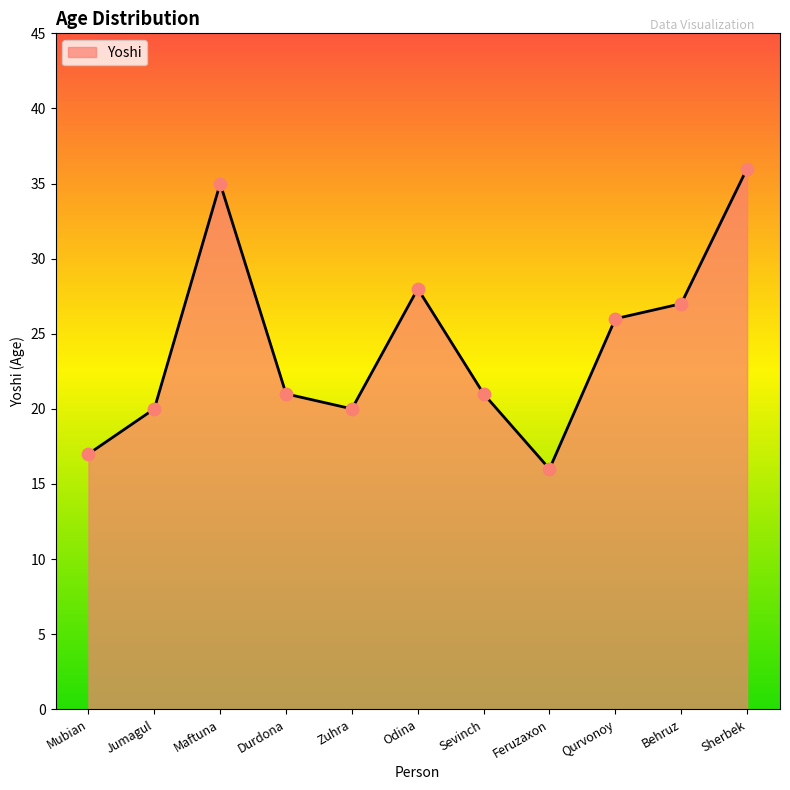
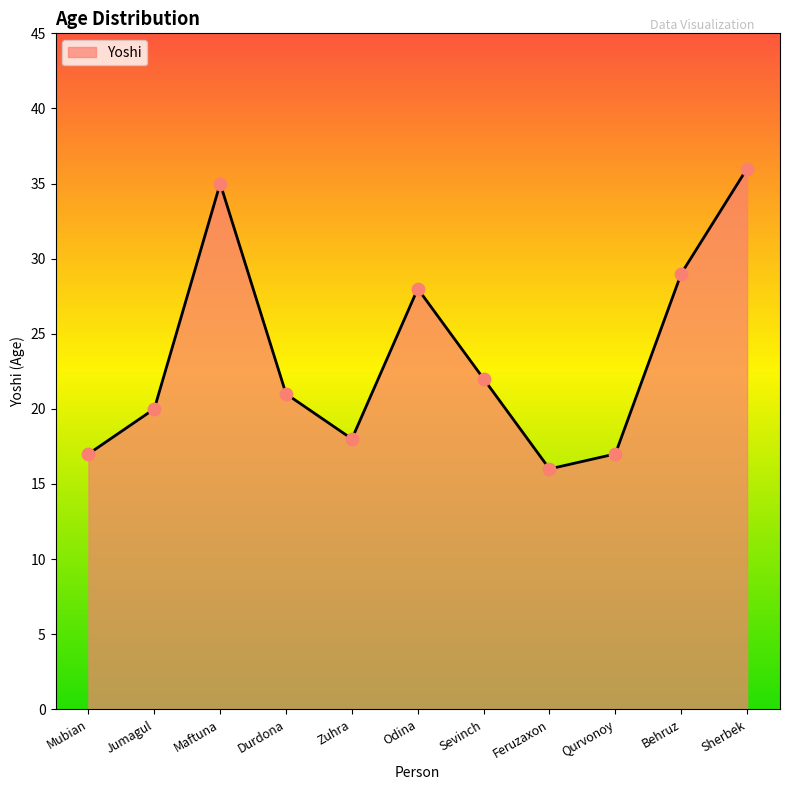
  {
    "Mubian": 17,
    "Jumagul": 20,
    "Maftuna": 35,
    "Durdona": 21,
-   "Zuhra": 20,
+   "Zuhra": 18,
    "Odina": 28,
-   "Sevinch": 21,
+   "Sevinch": 22,
    "Feruzaxon": 16,
-   "Qurvonoy": 26,
-   "Behruz": 27,
+   "Qurvonoy": 17,
+   "Behruz": 29,
    "Sherbek": 36
  }
